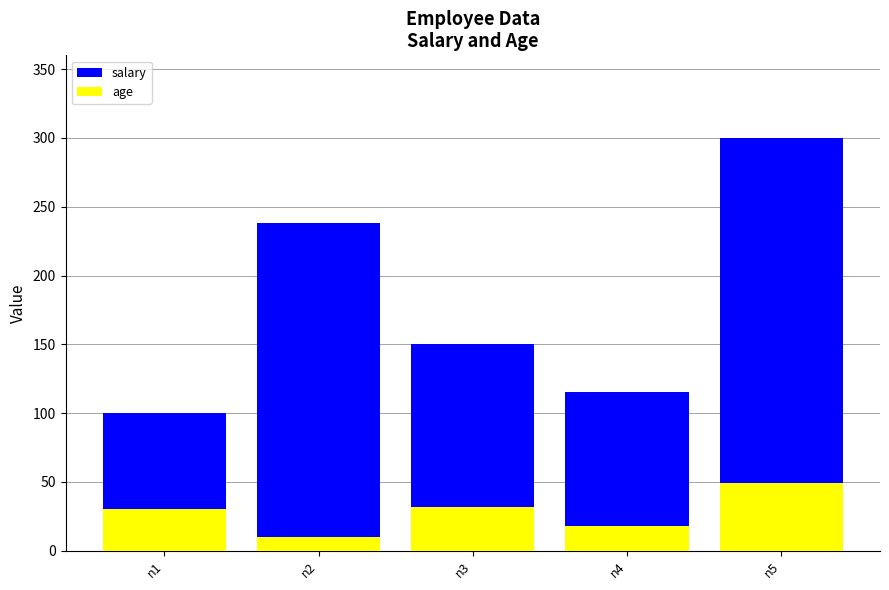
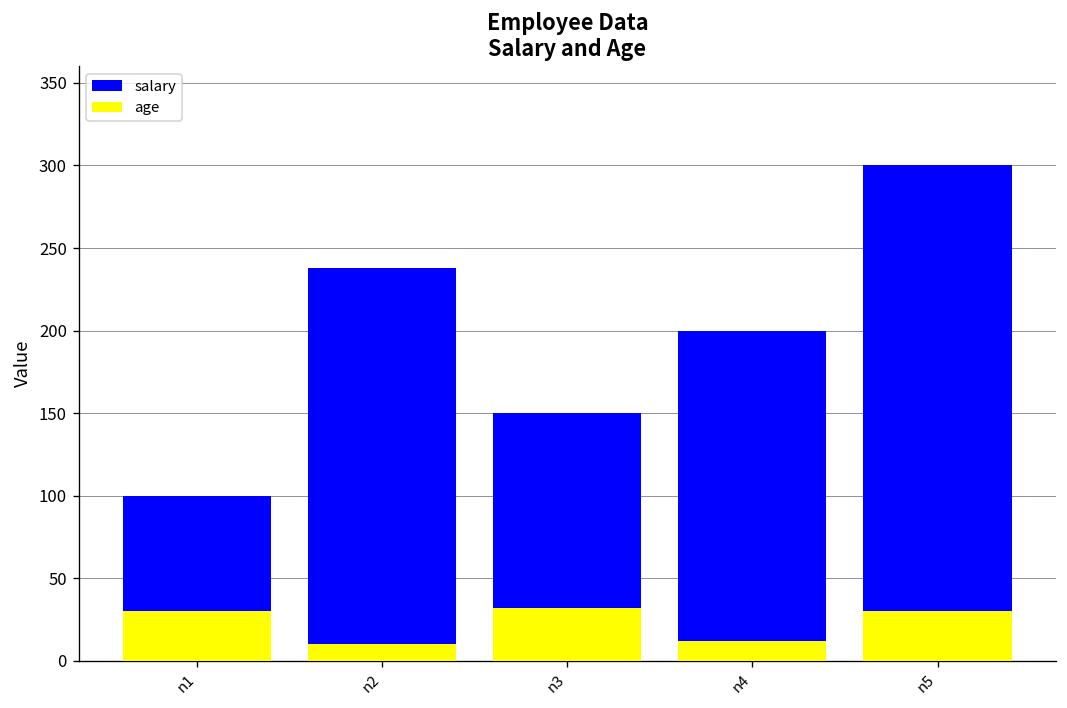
  {
    "salary": {
      "n1": 100,
      "n2": 238,
      "n3": 150,
-     "n4": 115,
+     "n4": 200,
      "n5": 300
    },
    "age": {
-     "n4": 18,
-     "n5": 49
+     "n4": 12,
+     "n5": 30
    }
  }
